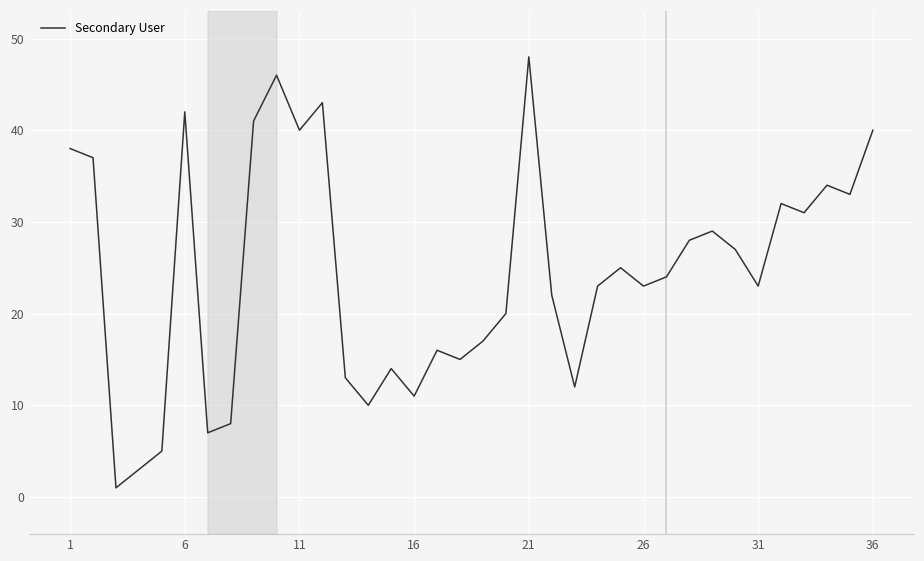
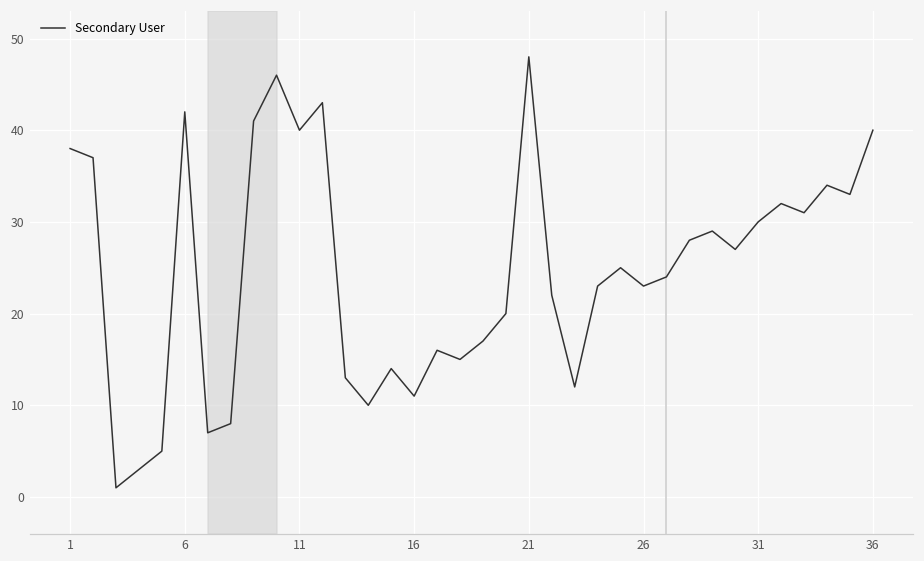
  {
    "1": 38,
    "6": 42,
    "11": 40,
    "16": 11,
    "21": 48,
    "26": 23,
-   "31": 23,
+   "31": 30,
    "36": 40
  }
